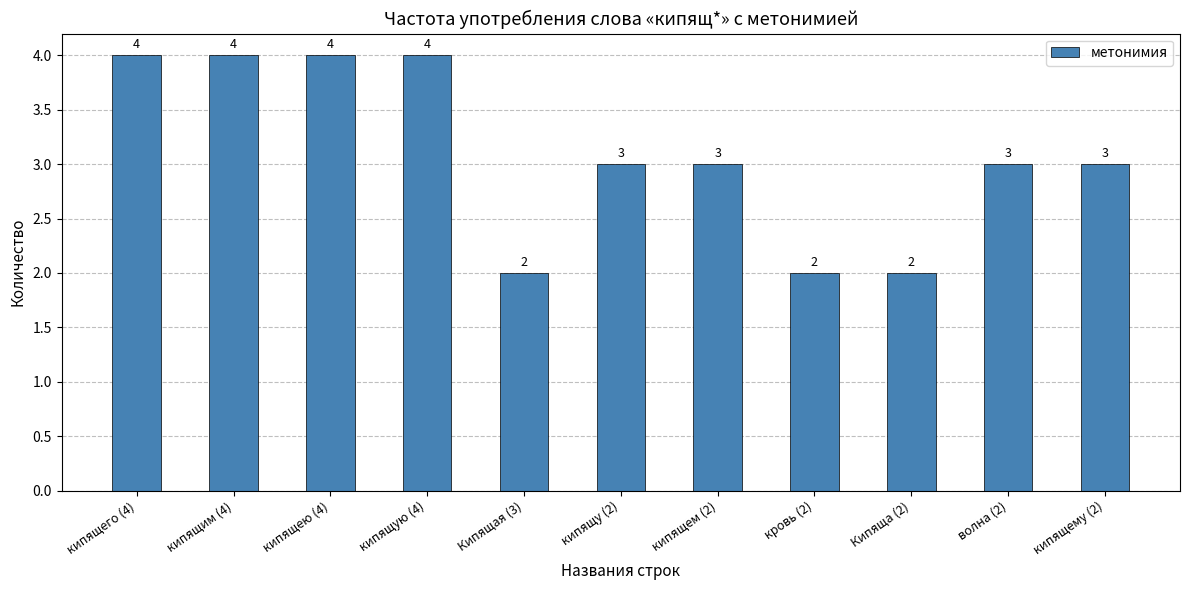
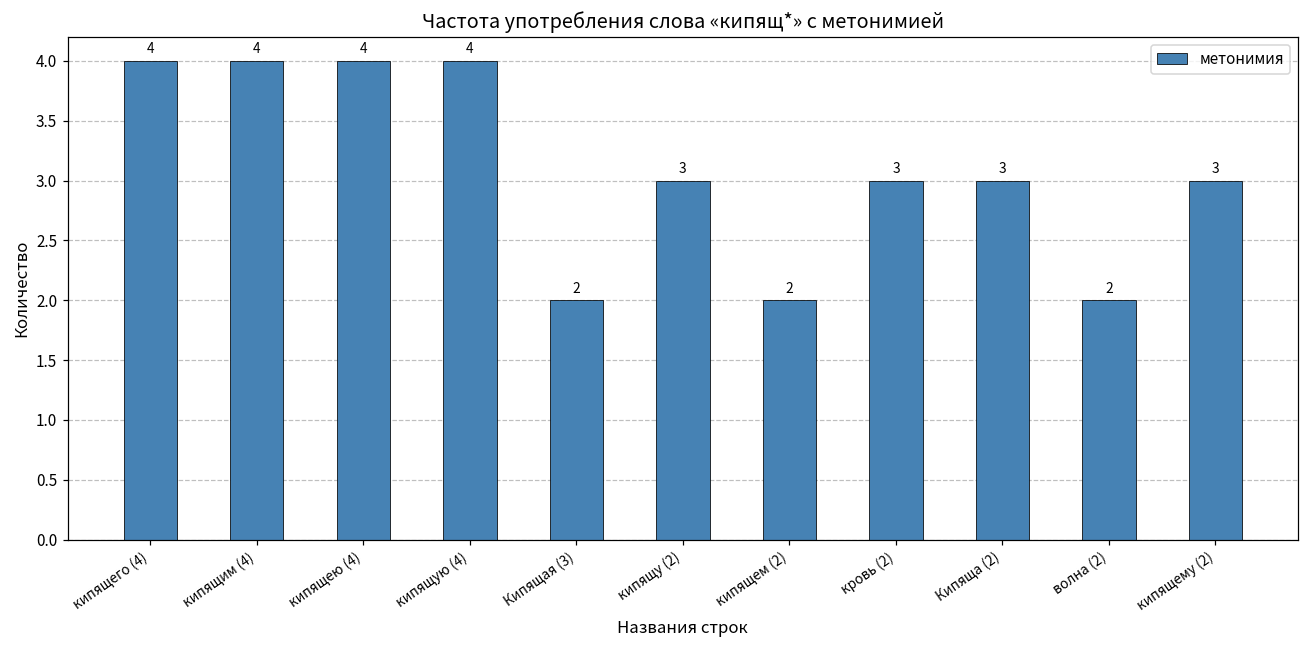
  {
    "кипящего (4)": 4,
    "кипящим (4)": 4,
    "кипящею (4)": 4,
    "кипящую (4)": 4,
    "Кипящая (3)": 2,
    "кипящу (2)": 3,
-   "кипящем (2)": 3,
-   "кровь (2)": 2,
-   "Кипяща (2)": 2,
-   "волна (2)": 3,
+   "кипящем (2)": 2,
+   "кровь (2)": 3,
+   "Кипяща (2)": 3,
+   "волна (2)": 2,
    "кипящему (2)": 3
  }
